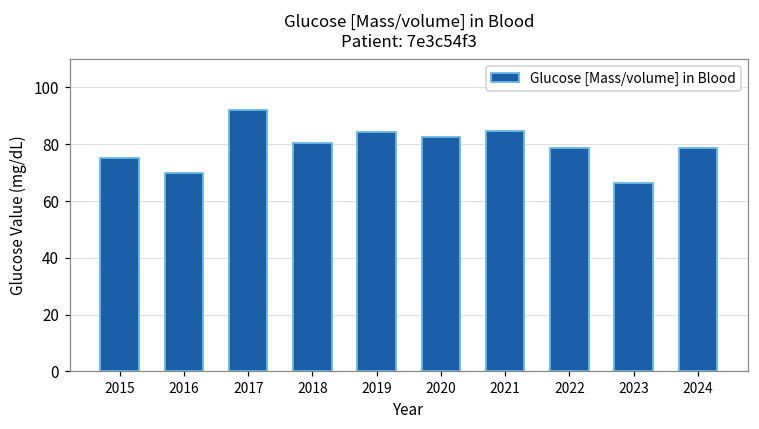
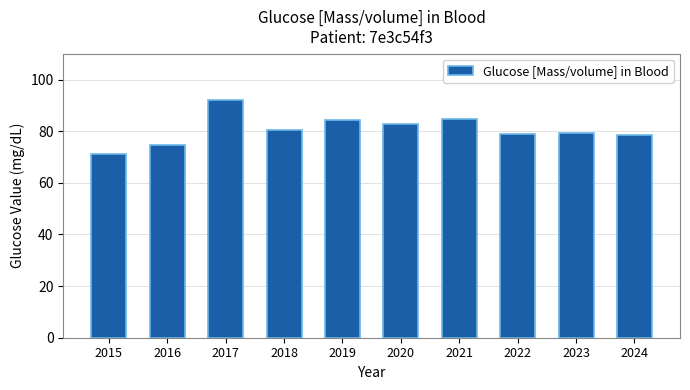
  {
-   "2015": 75,
-   "2016": 70,
+   "2015": 71,
+   "2016": 75,
    "2017": 92,
    "2018": 80,
    "2019": 84,
    "2020": 83,
    "2021": 85,
    "2022": 79,
-   "2023": 66,
+   "2023": 79,
    "2024": 79
  }
